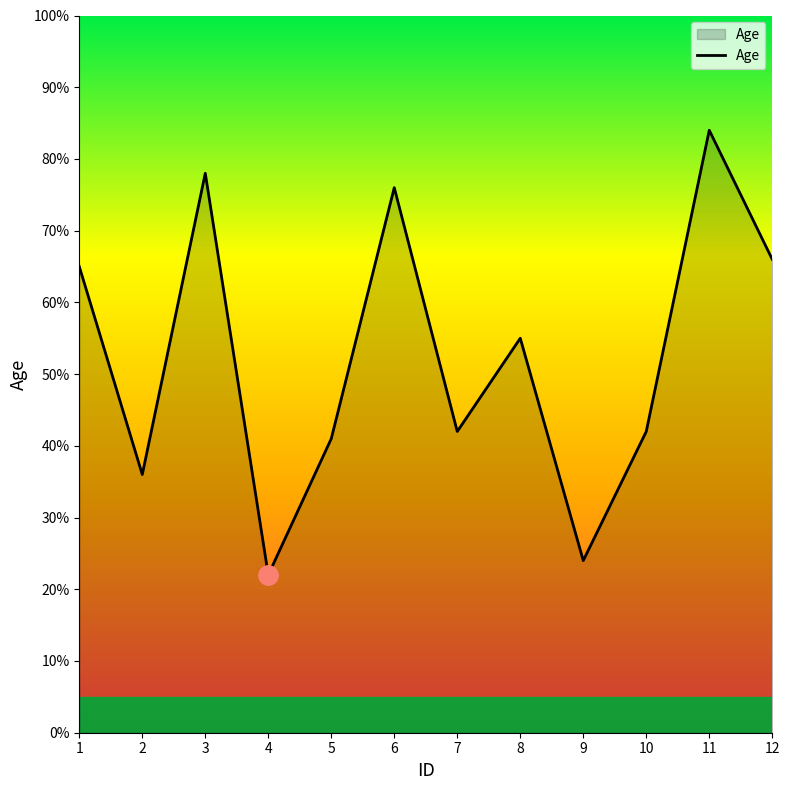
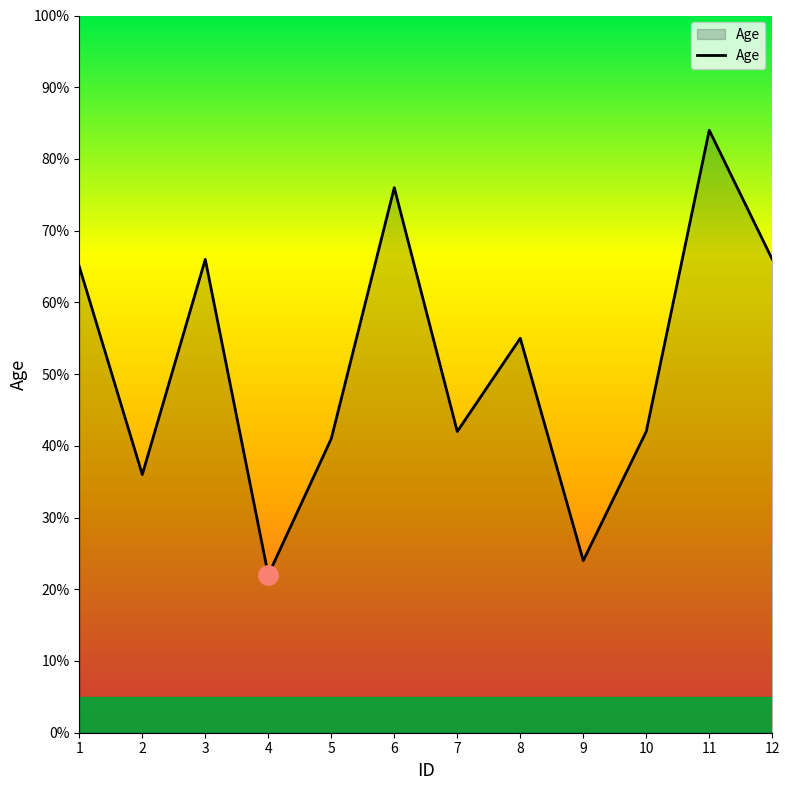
  {
    "Age": {
      "1": "65%",
      "2": "36%",
-     "3": "78%",
+     "3": "66%",
      "5": "41%",
      "6": "76%",
      "7": "42%",
      "8": "55%",
      "9": "24%",
      "10": "42%",
      "11": "84%",
      "12": "66%"
    }
  }
